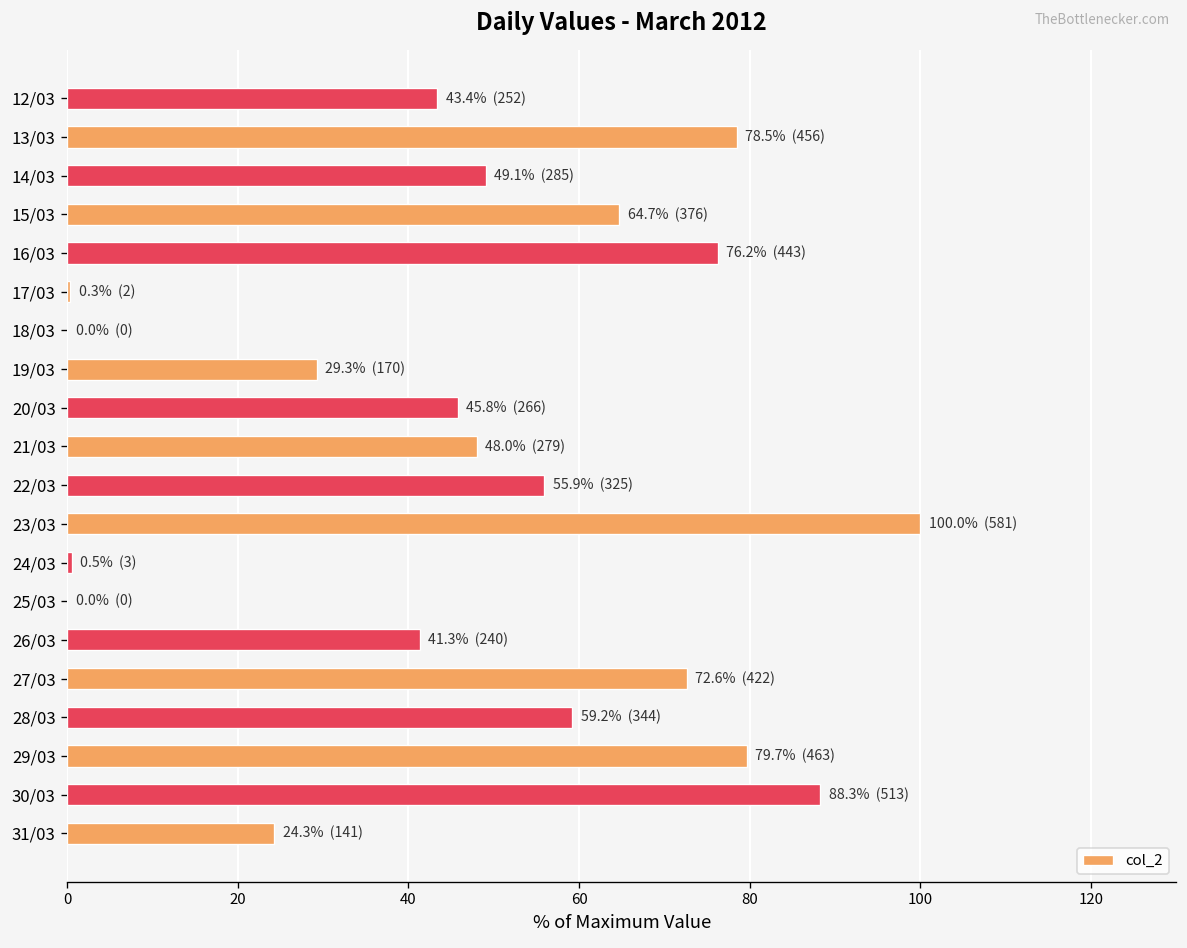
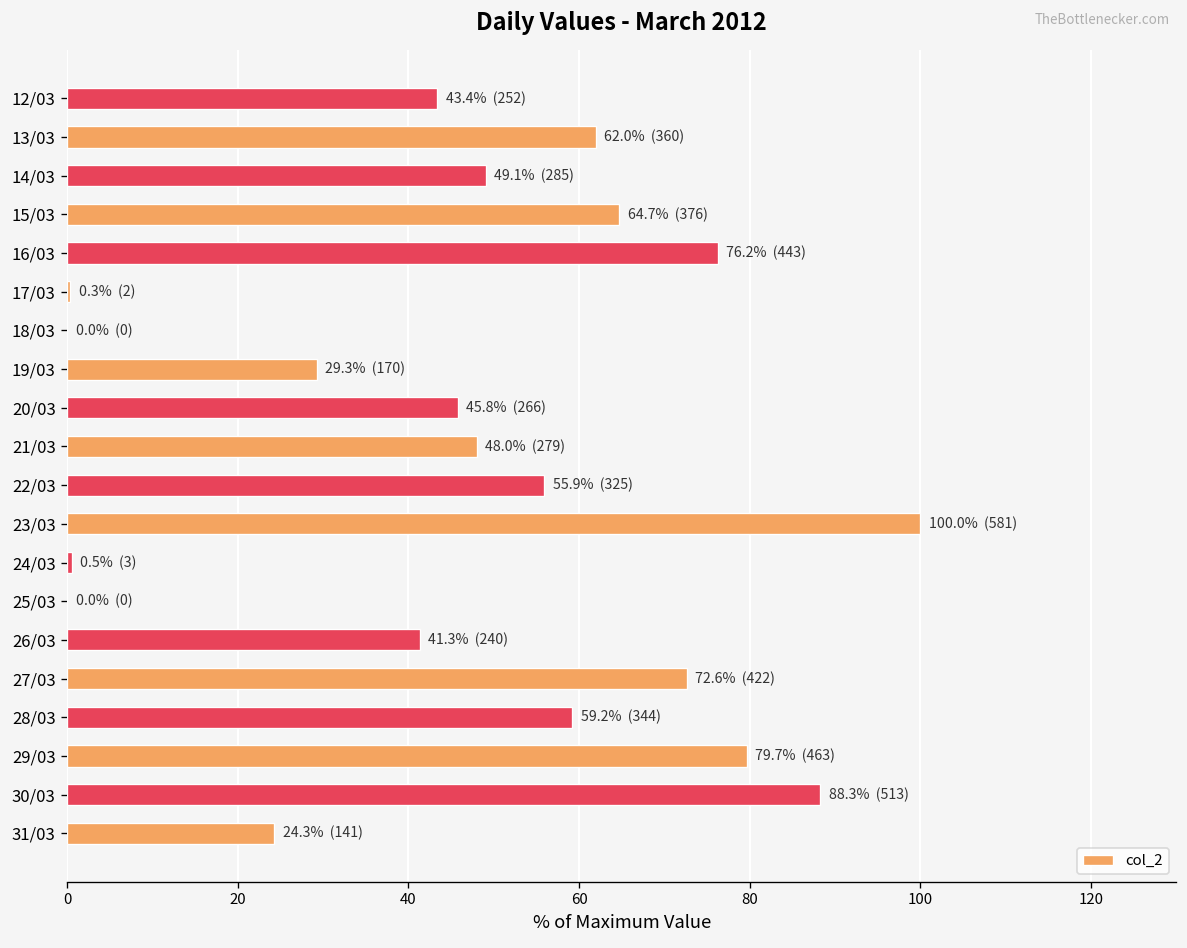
  {
    "12/03": "43.4%",
-   "13/03": "78.5% (456)",
+   "13/03": "62.0% (360)",
    "14/03": "49.1%",
    "15/03": "64.7%",
    "16/03": "76.2%",
    "17/03": "0.3%",
    "18/03": "0.0%",
    "19/03": "29.3%",
    "20/03": "45.8%",
    "21/03": "48.0%",
    "22/03": "55.9%",
    "23/03": "100.0%",
    "24/03": "0.5%",
    "25/03": "0.0%",
    "26/03": "41.3%",
    "27/03": "72.6%",
    "28/03": "59.2%",
    "29/03": "79.7%",
    "30/03": "88.3%",
    "31/03": "24.3%"
  }
